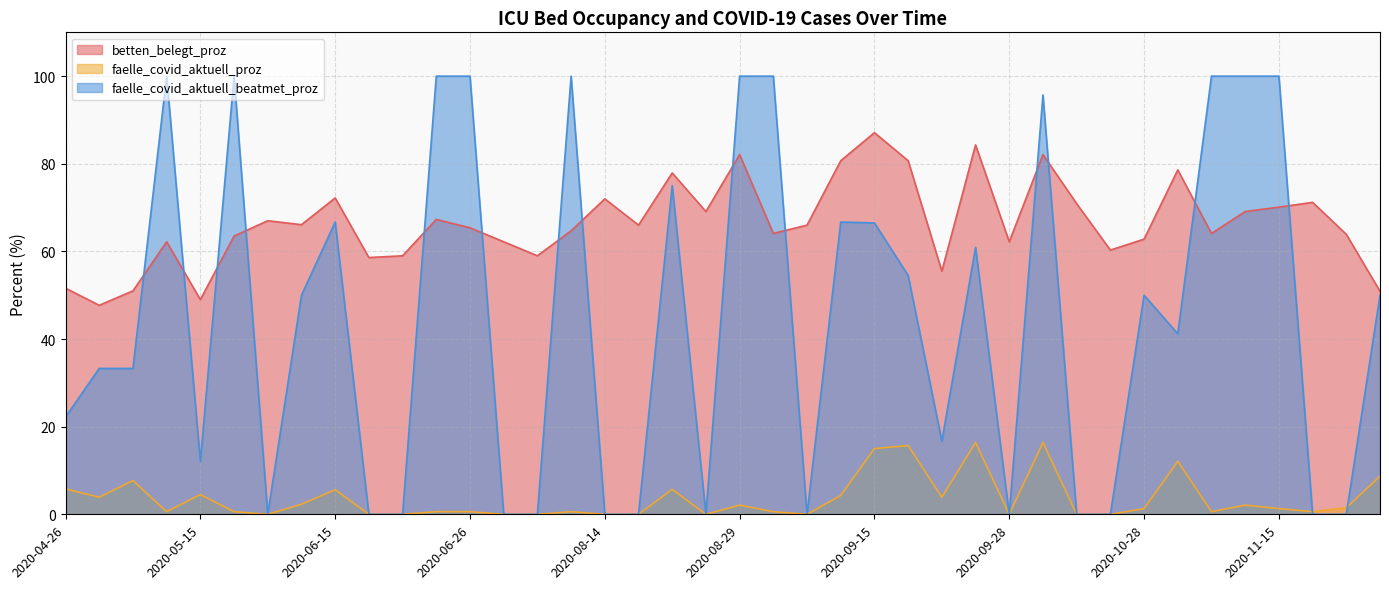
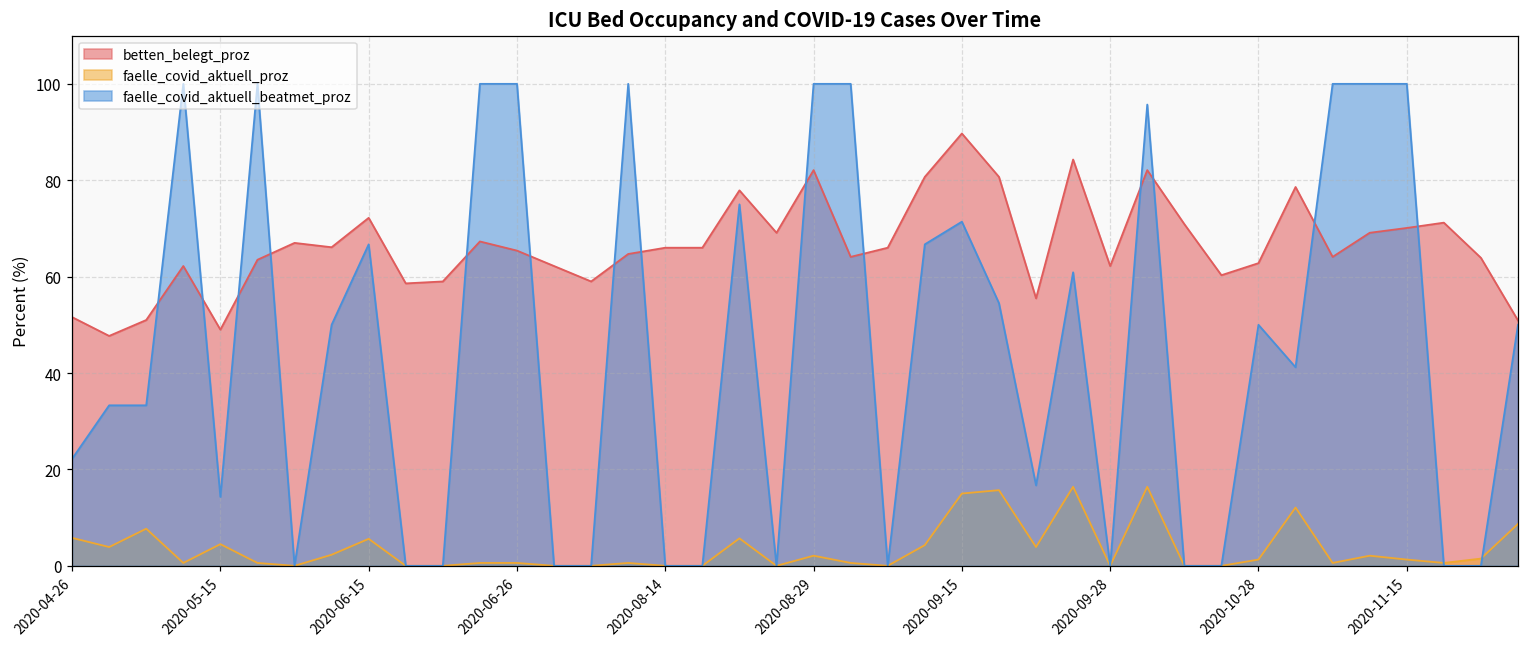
  {
    "betten_belegt_proz": {
      "2020-04-26": 52,
      "2020-05-15": 49,
      "2020-06-15": 72,
      "2020-06-26": 65,
-     "2020-08-14": 72,
+     "2020-08-14": 66,
      "2020-08-29": 82,
-     "2020-09-15": 87,
+     "2020-09-15": 90,
      "2020-09-28": 62,
      "2020-10-28": 63,
      "2020-11-15": 70
    },
    "faelle_covid_aktuell_proz": {
      "2020-04-26": 6,
      "2020-05-15": 5,
      "2020-06-15": 6,
      "2020-06-26": 1,
      "2020-08-29": 2,
      "2020-09-15": 15,
      "2020-10-28": 1,
      "2020-11-15": 1
    },
    "faelle_covid_aktuell_beatmet_proz": {
      "2020-04-26": 22,
-     "2020-05-15": 12,
+     "2020-05-15": 14,
      "2020-06-15": 67,
      "2020-06-26": 100,
      "2020-08-29": 100,
-     "2020-09-15": 67,
+     "2020-09-15": 71,
      "2020-10-28": 50,
      "2020-11-15": 100
    }
  }
